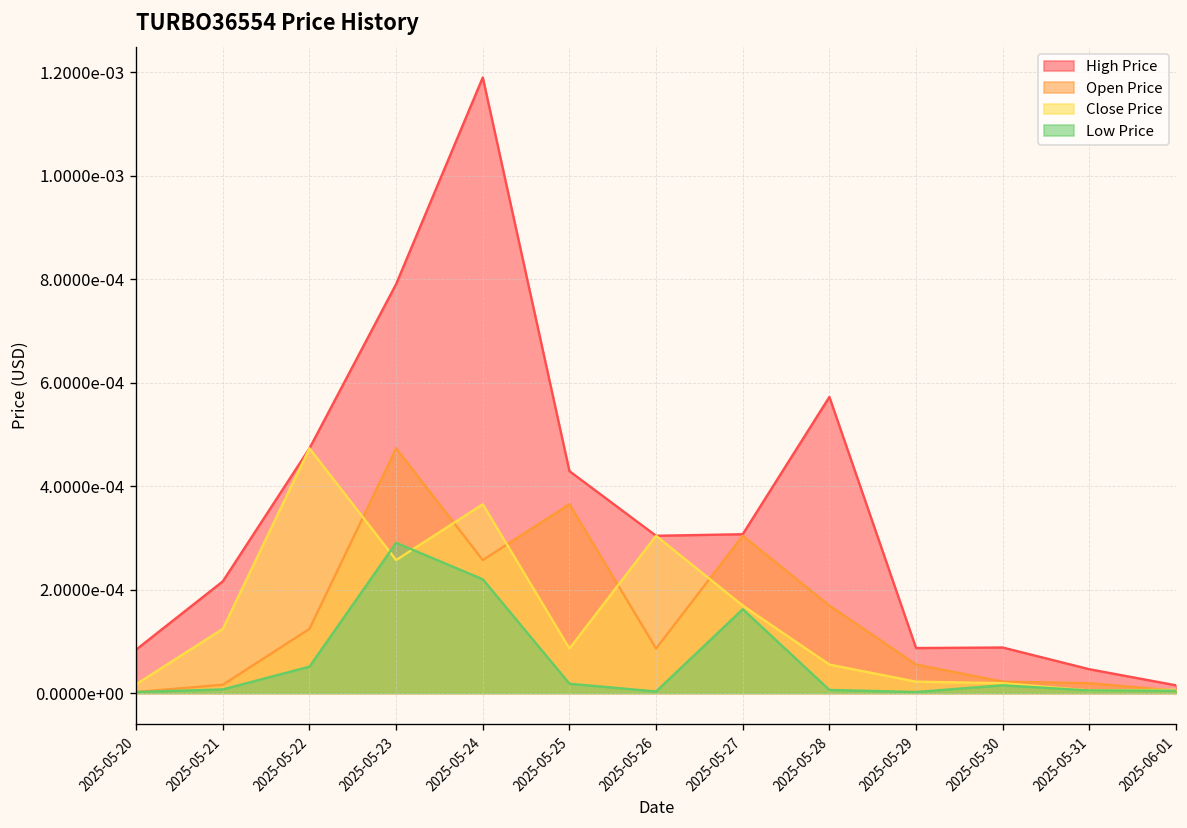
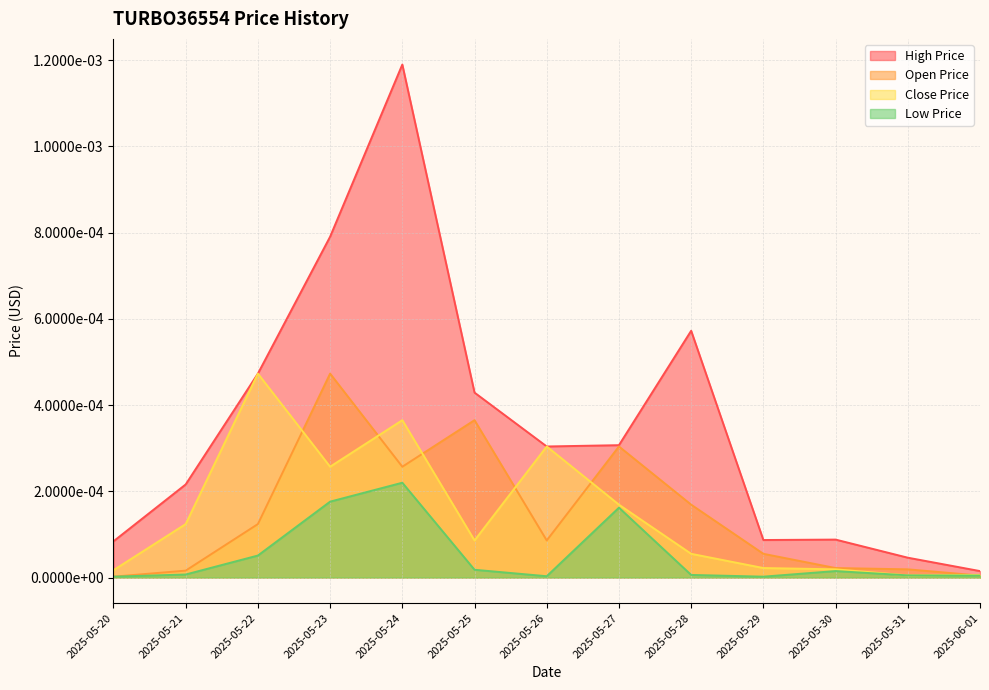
  {
    "High Price": {
      "2025-05-20": 0.00008,
      "2025-05-21": 0.00022,
      "2025-05-23": 0.00079,
      "2025-05-24": 0.00119,
      "2025-05-25": 0.00043,
      "2025-05-28": 0.00057,
      "2025-05-29": 0.00009,
      "2025-05-30": 0.00009,
      "2025-05-31": 0.00005,
      "2025-06-01": 0.00001
    },
    "Low Price": {
      "2025-05-21": 0.00001,
      "2025-05-22": 0.00005,
-     "2025-05-23": 0.00029,
+     "2025-05-23": 0.00018,
      "2025-05-24": 0.00022,
      "2025-05-25": 0.00002,
      "2025-05-26": 0.00000,
      "2025-05-27": 0.00016,
      "2025-05-28": 0.00001,
      "2025-05-29": 0.00000
    }
  }
